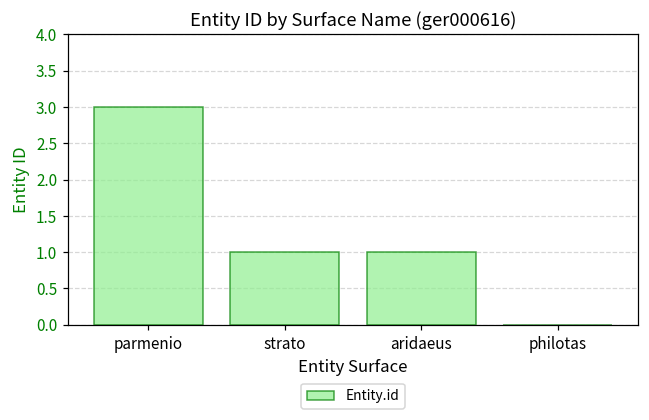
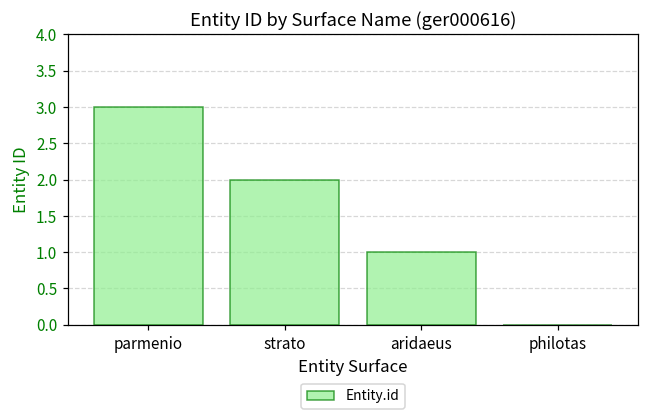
  {
    "parmenio": 3,
-   "strato": 1,
+   "strato": 2,
    "aridaeus": 1,
    "philotas": 0
  }
